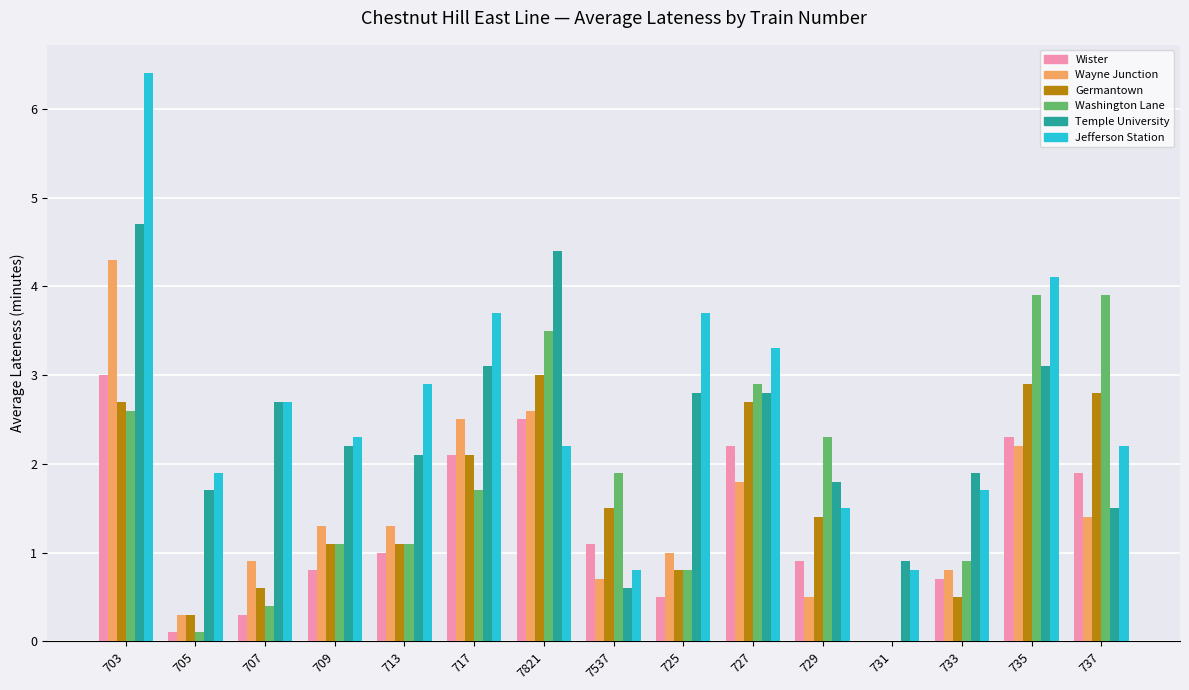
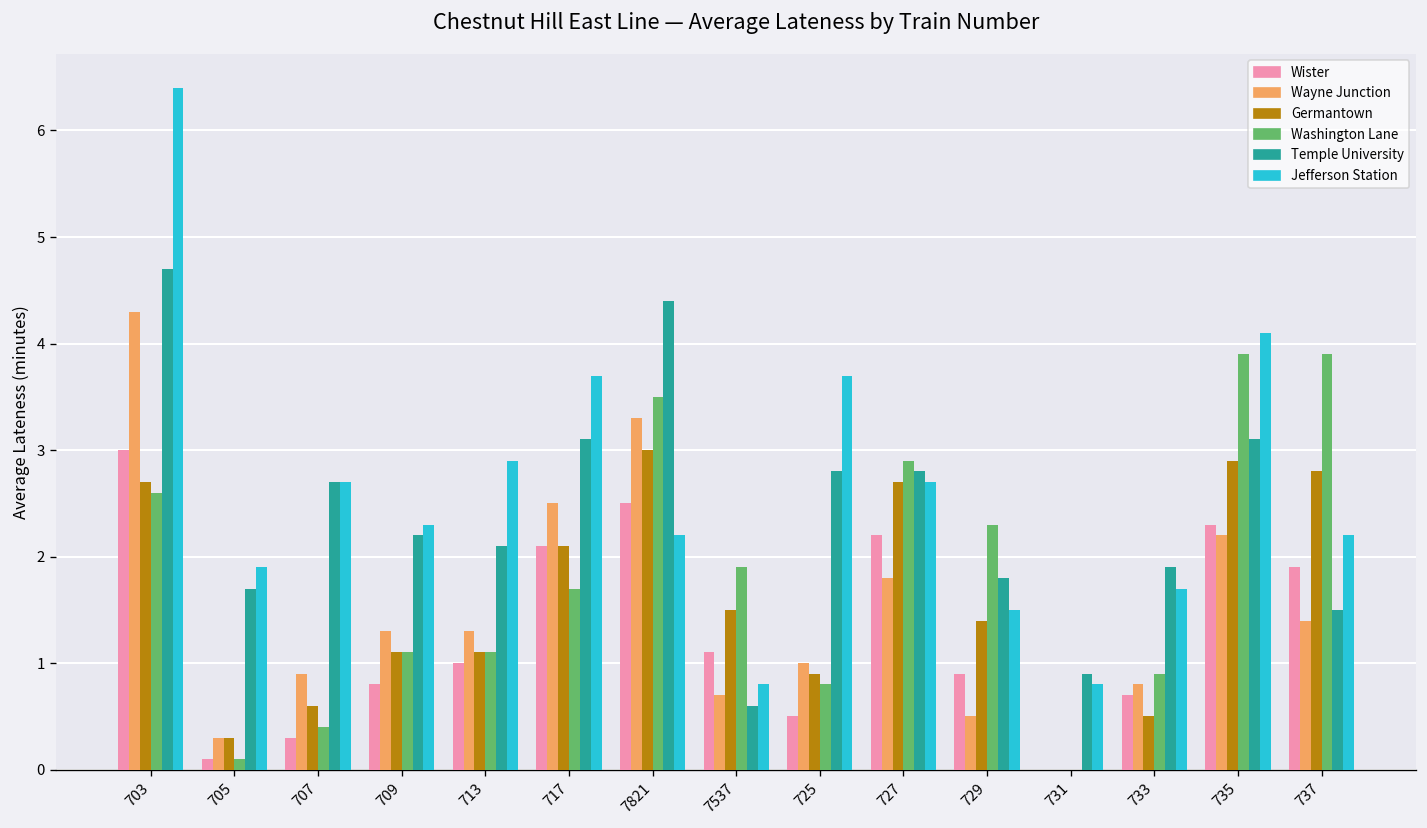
  {
    "Wister": {
      "703": 3.0,
      "705": 0.1,
      "707": 0.3,
      "709": 0.8,
      "713": 1.0,
      "717": 2.1,
      "7821": 2.5,
      "7537": 1.1,
      "725": 0.5,
      "727": 2.2,
      "729": 0.9,
      "731": 0.0,
      "733": 0.7,
      "735": 2.3,
      "737": 1.9
    },
    "Wayne Junction": {
      "703": 4.3,
      "705": 0.3,
      "707": 0.9,
      "709": 1.3,
      "713": 1.3,
      "717": 2.5,
-     "7821": 2.6,
+     "7821": 3.3,
      "7537": 0.7,
      "725": 1.0,
      "727": 1.8,
      "729": 0.5,
      "731": 0.0,
      "733": 0.8,
      "735": 2.2,
      "737": 1.4
    },
    "Germantown": {
      "703": 2.7,
      "705": 0.3,
      "707": 0.6,
      "709": 1.1,
      "713": 1.1,
      "717": 2.1,
      "7821": 3.0,
      "7537": 1.5,
-     "725": 0.8,
+     "725": 0.9,
      "727": 2.7,
      "729": 1.4,
      "731": 0.0,
      "733": 0.5,
      "735": 2.9,
      "737": 2.8
    },
    "Washington Lane": {
      "703": 2.6,
      "705": 0.1,
      "707": 0.4,
      "709": 1.1,
      "713": 1.1,
      "717": 1.7,
      "7821": 3.5,
      "7537": 1.9,
      "725": 0.8,
      "727": 2.9,
      "729": 2.3,
      "731": 0.0,
      "733": 0.9,
      "735": 3.9,
      "737": 3.9
    },
    "Temple University": {
      "703": 4.7,
      "705": 1.7,
      "707": 2.7,
      "709": 2.2,
      "713": 2.1,
      "717": 3.1,
      "7821": 4.4,
      "7537": 0.6,
      "725": 2.8,
      "727": 2.8,
      "729": 1.8,
      "731": 0.9,
      "733": 1.9,
      "735": 3.1,
      "737": 1.5
    },
    "Jefferson Station": {
      "703": 6.4,
      "705": 1.9,
      "707": 2.7,
      "709": 2.3,
      "713": 2.9,
      "717": 3.7,
      "7821": 2.2,
      "7537": 0.8,
      "725": 3.7,
-     "727": 3.3,
+     "727": 2.7,
      "729": 1.5,
      "731": 0.8,
      "733": 1.7,
      "735": 4.1,
      "737": 2.2
    }
  }
